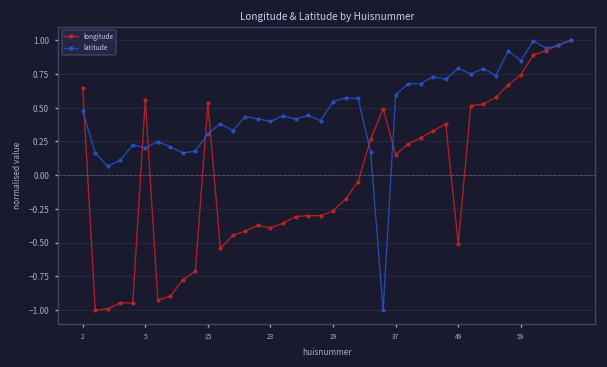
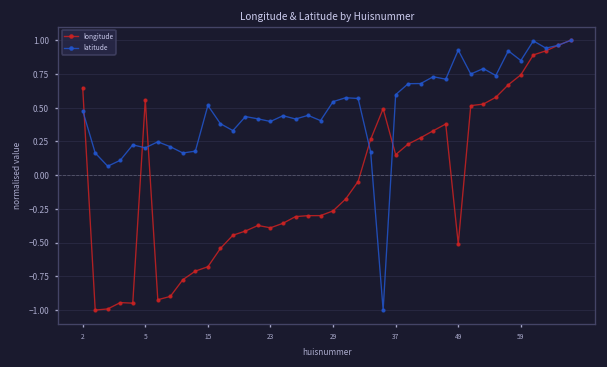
  {
    "longitude": {
      "5": 0.56,
-     "15": 0.53,
+     "15": -0.68,
      "49": -0.51,
      "59": 0.74
    },
    "latitude": {
      "5": 0.20,
-     "15": 0.31,
-     "49": 0.79,
+     "15": 0.52,
+     "49": 0.93,
      "59": 0.85
    }
  }
